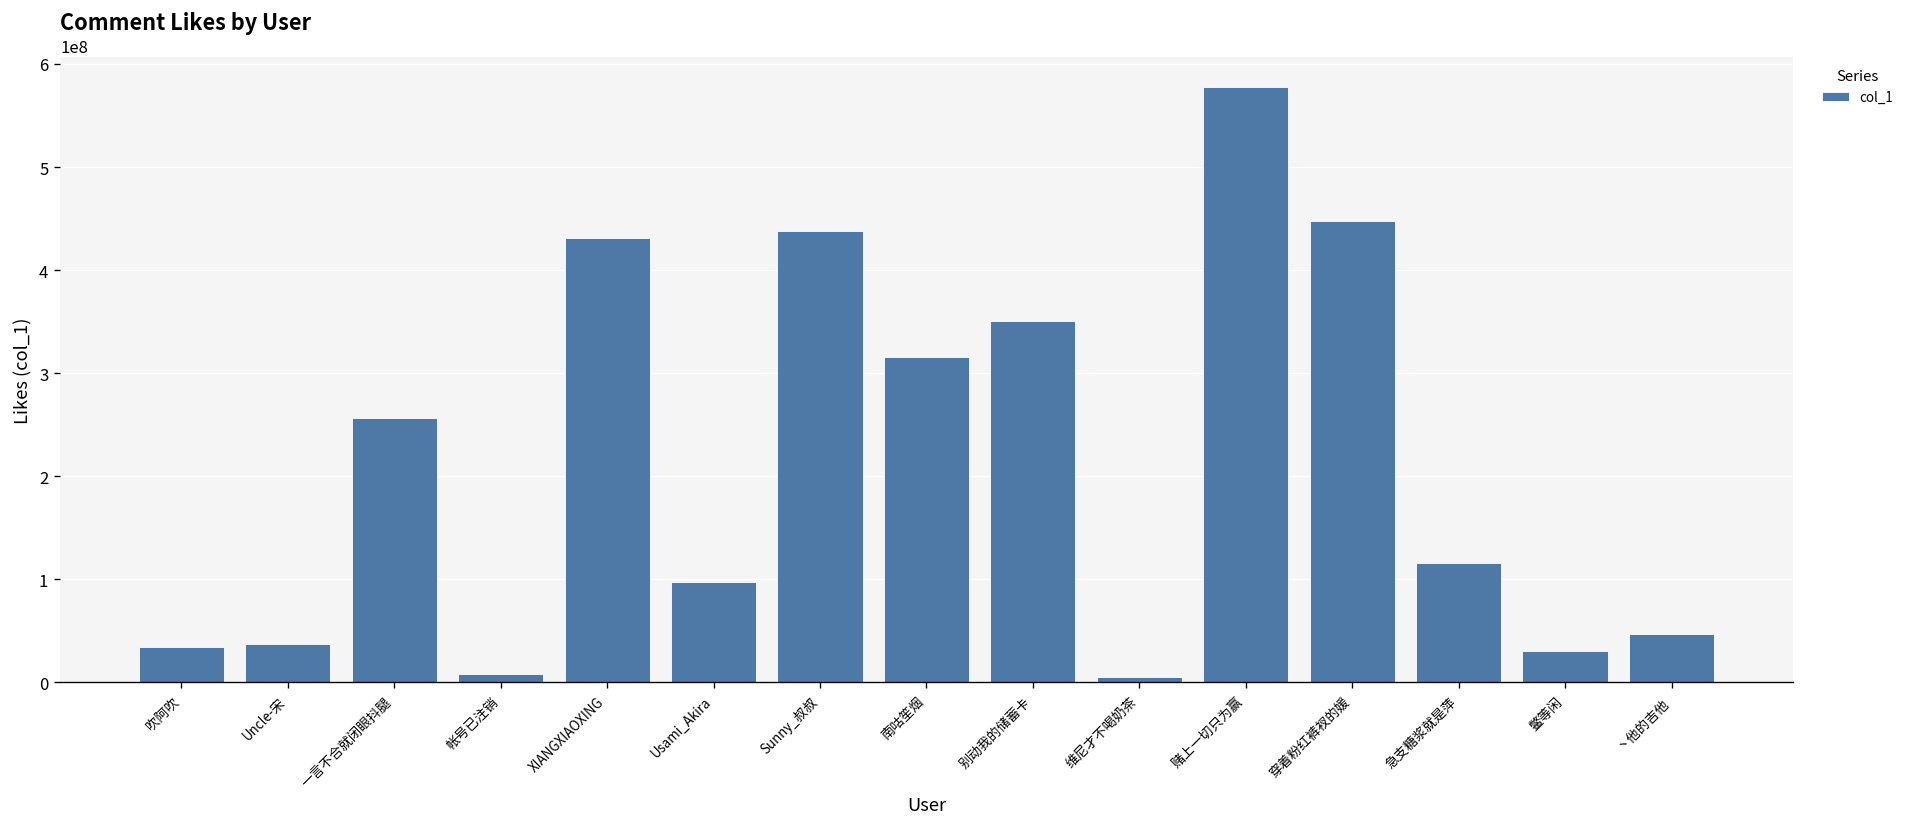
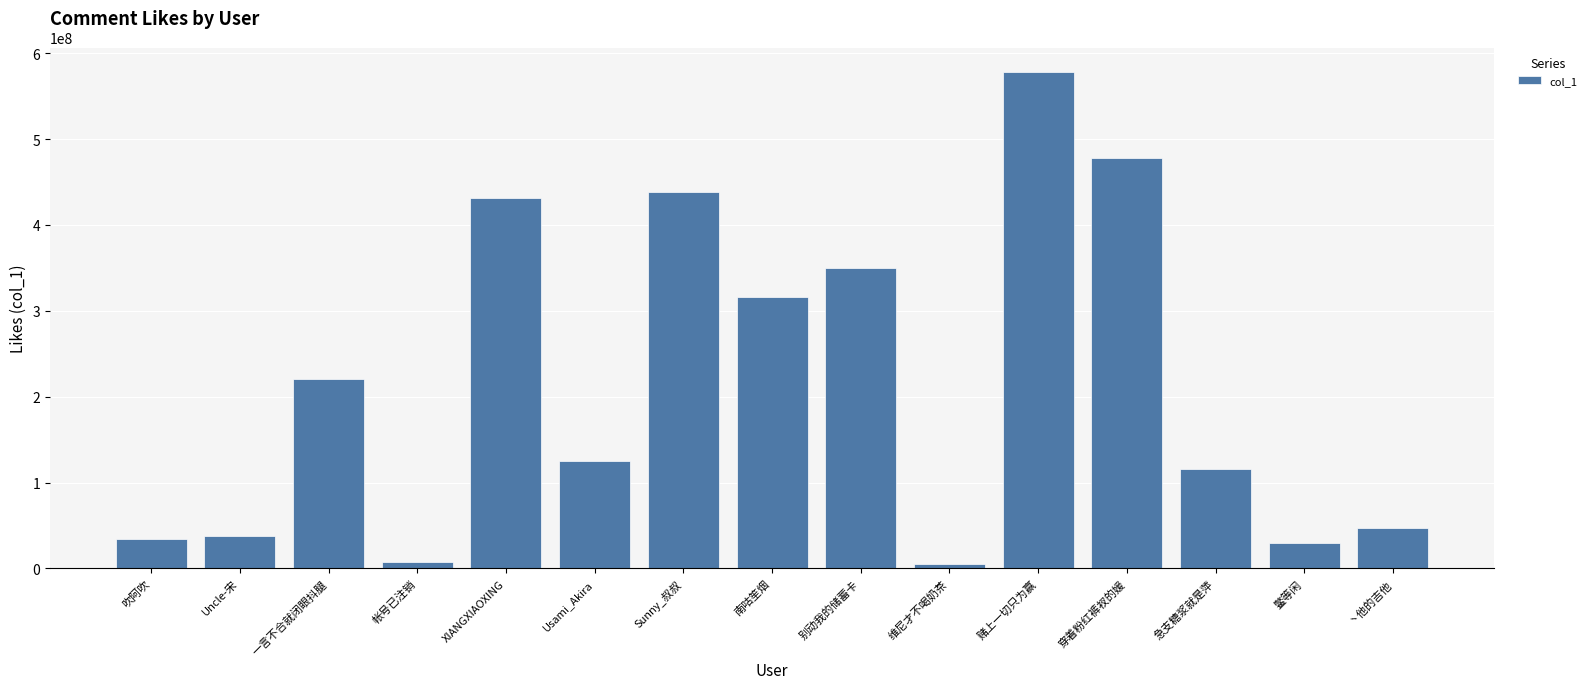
  {
    "吹阿吹": 30000000,
    "Uncle-宋": 40000000,
-   "一言不合就闭眼抖腿": 260000000,
+   "一言不合就闭眼抖腿": 220000000,
    "帐号已注销": 10000000,
    "XIANGXIAOXING": 430000000,
-   "Usami_Akira": 100000000,
+   "Usami_Akira": 120000000,
    "Sunny_叔叔": 440000000,
    "南咕笙烟": 320000000,
    "别动我的储蓄卡": 350000000,
    "维尼才不喝奶茶": 10000000,
    "赌上一切只为赢": 580000000,
-   "穿着粉红裤衩的媛": 450000000,
+   "穿着粉红裤衩的媛": 480000000,
    "急支糖浆就是萍": 120000000,
    "鳖等闲": 30000000,
    "丶他的吉他": 50000000
  }
